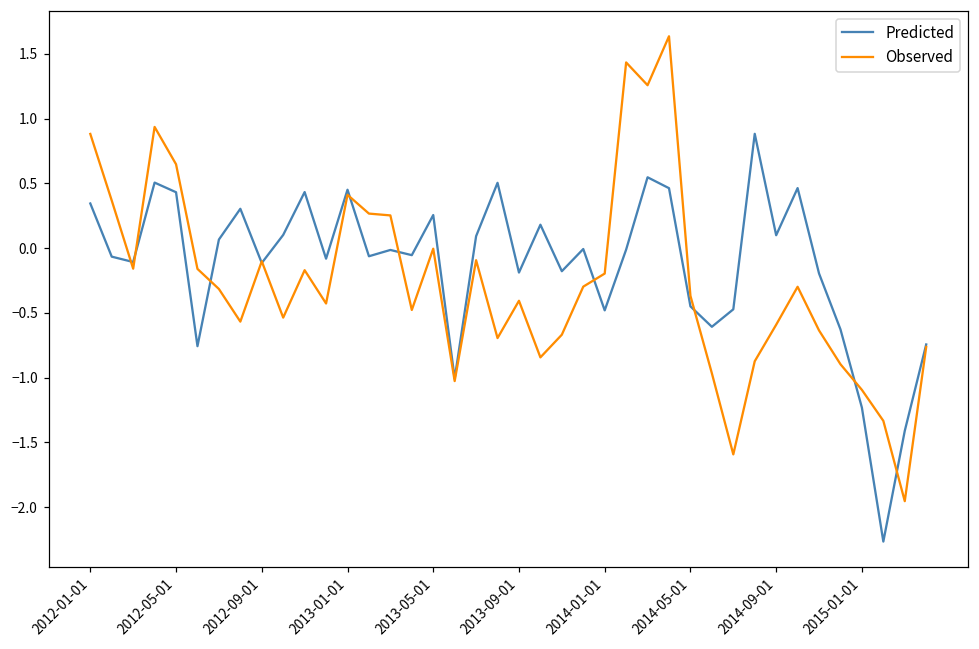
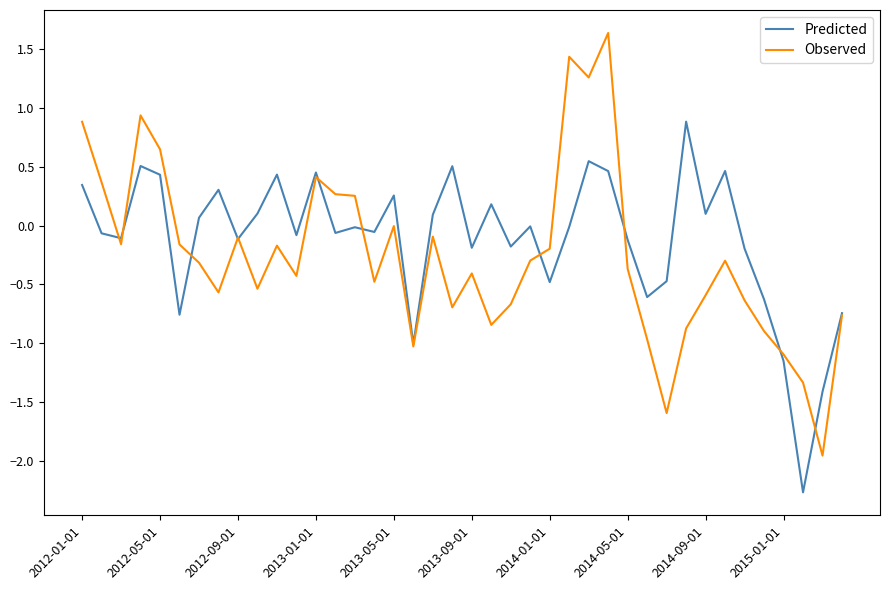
  {
    "Predicted": {
      "2012-01-01": 0.35,
      "2012-05-01": 0.43,
      "2013-01-01": 0.45,
      "2013-05-01": 0.26,
      "2013-09-01": -0.19,
      "2014-01-01": -0.48,
-     "2014-05-01": -0.45,
+     "2014-05-01": -0.12,
      "2014-09-01": 0.10,
-     "2015-01-01": -1.23
+     "2015-01-01": -1.15
    },
    "Observed": {
      "2012-01-01": 0.88,
      "2012-05-01": 0.65,
      "2013-01-01": 0.41,
      "2013-05-01": 0.00,
      "2013-09-01": -0.41,
      "2014-01-01": -0.20,
      "2014-05-01": -0.37,
      "2014-09-01": -0.59,
      "2015-01-01": -1.09
    }
  }
